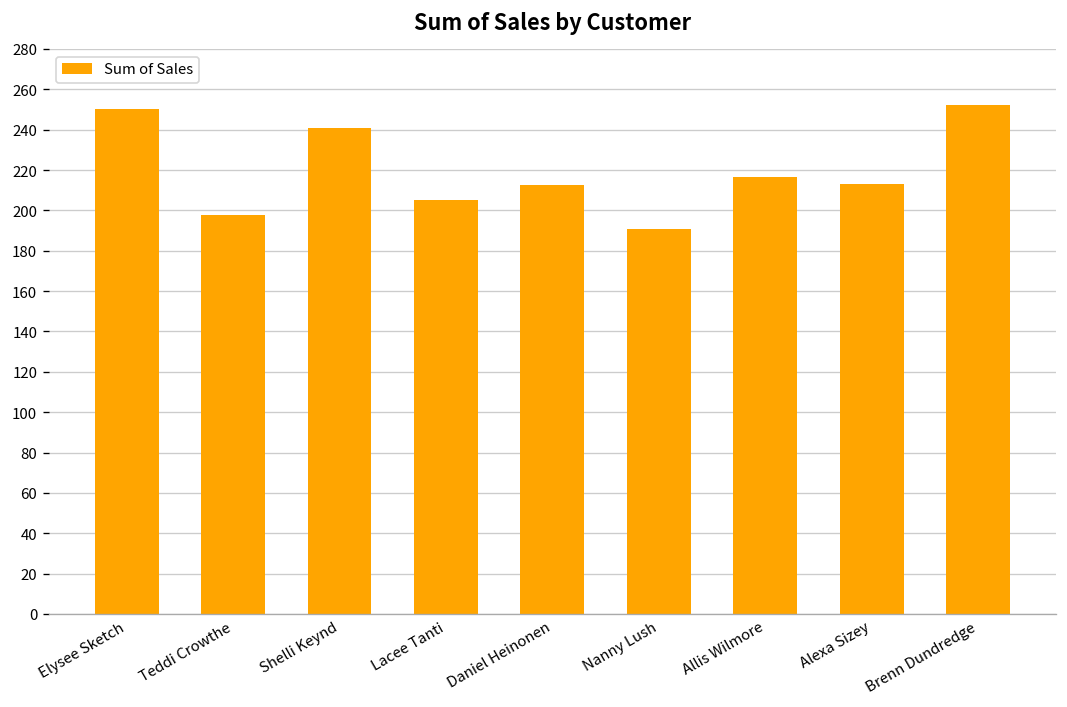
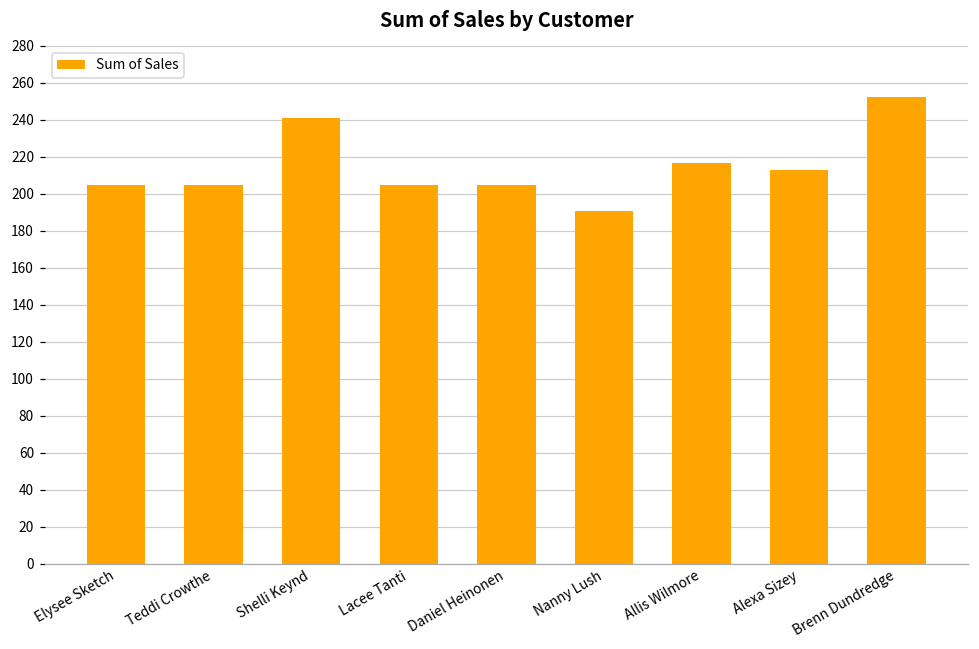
  {
-   "Elysee Sketch": 250,
-   "Teddi Crowthe": 198,
+   "Elysee Sketch": 205,
+   "Teddi Crowthe": 205,
    "Shelli Keynd": 241,
    "Lacee Tanti": 205,
-   "Daniel Heinonen": 213,
+   "Daniel Heinonen": 205,
    "Nanny Lush": 191,
    "Allis Wilmore": 217,
    "Alexa Sizey": 213,
    "Brenn Dundredge": 252
  }
